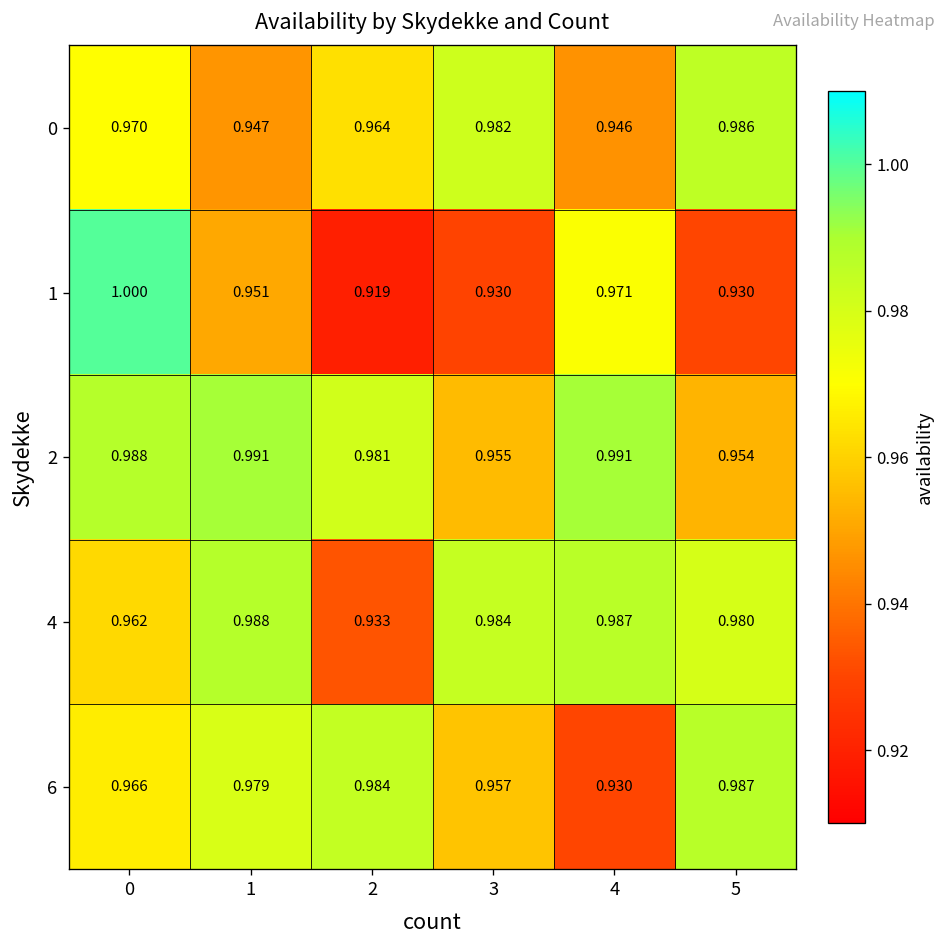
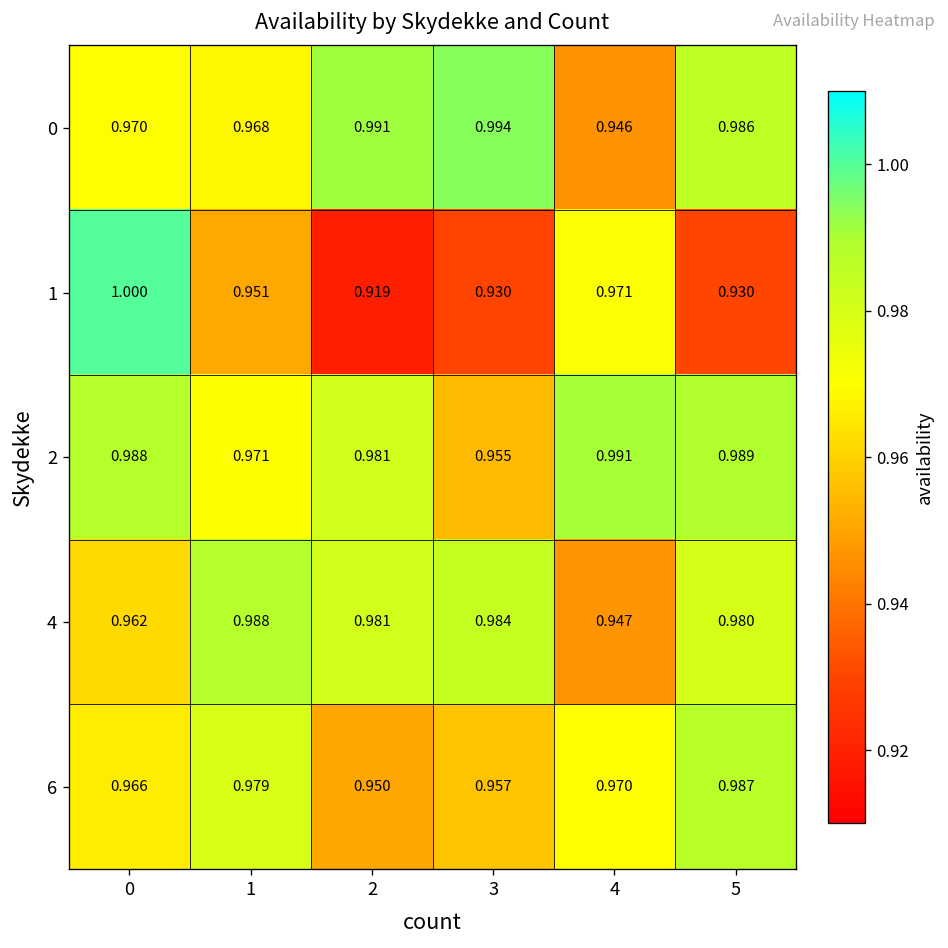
  {
    "0": {
      "0": 0.970,
-     "1": 0.947,
-     "2": 0.964,
-     "3": 0.982,
+     "1": 0.968,
+     "2": 0.991,
+     "3": 0.994,
      "4": 0.946,
      "5": 0.986
    },
    "1": {
      "0": 1.000,
      "1": 0.951,
      "2": 0.919,
      "3": 0.930,
      "4": 0.971,
      "5": 0.930
    },
    "2": {
      "0": 0.988,
-     "1": 0.991,
+     "1": 0.971,
      "2": 0.981,
      "3": 0.955,
      "4": 0.991,
-     "5": 0.954
+     "5": 0.989
    },
    "4": {
      "0": 0.962,
      "1": 0.988,
-     "2": 0.933,
+     "2": 0.981,
      "3": 0.984,
-     "4": 0.987,
+     "4": 0.947,
      "5": 0.980
    },
    "6": {
      "0": 0.966,
      "1": 0.979,
-     "2": 0.984,
+     "2": 0.950,
      "3": 0.957,
-     "4": 0.930,
+     "4": 0.970,
      "5": 0.987
    }
  }
